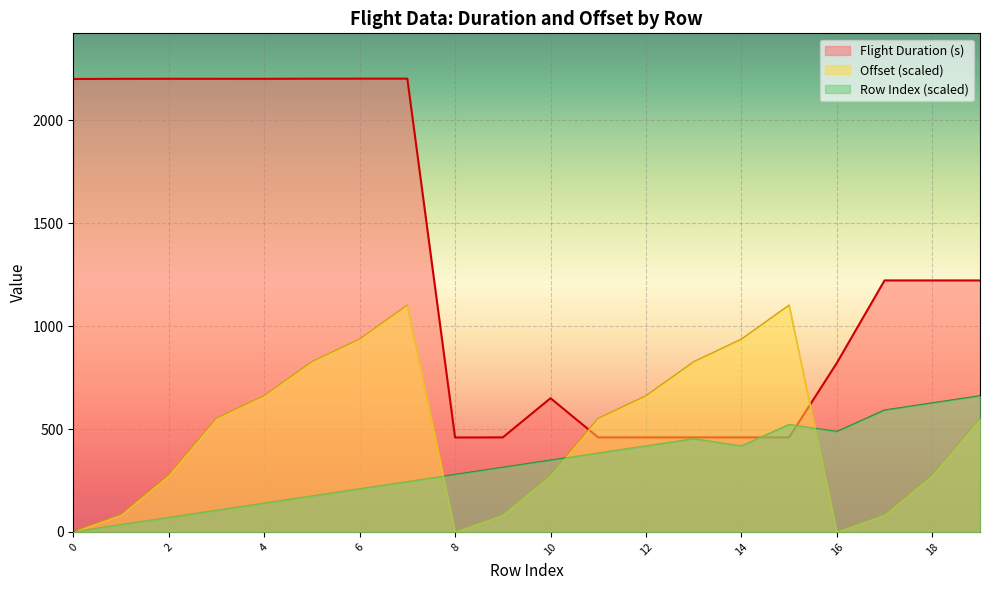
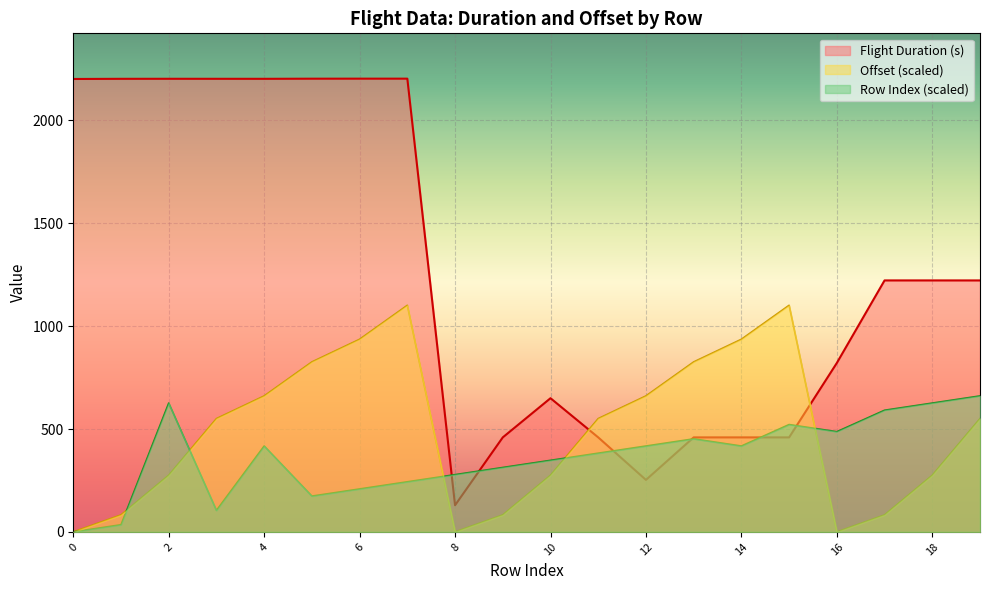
  {
    "Flight Duration (s)": {
      "0": 2200,
      "2": 2200,
      "4": 2200,
      "6": 2200,
-     "8": 460,
+     "8": 130,
      "10": 650,
-     "12": 460,
+     "12": 250,
      "14": 460,
      "16": 820,
      "18": 1220
    },
    "Offset (scaled)": {
      "2": 280,
      "4": 660,
      "6": 940,
      "8": 0,
      "10": 280,
      "12": 660,
      "14": 940,
      "16": 0,
      "18": 280
    },
    "Row Index (scaled)": {
-     "2": 70,
-     "4": 140,
+     "2": 630,
+     "4": 420,
      "6": 210,
      "8": 280,
      "10": 350,
      "12": 420,
      "14": 420,
      "16": 490,
      "18": 630
    }
  }
